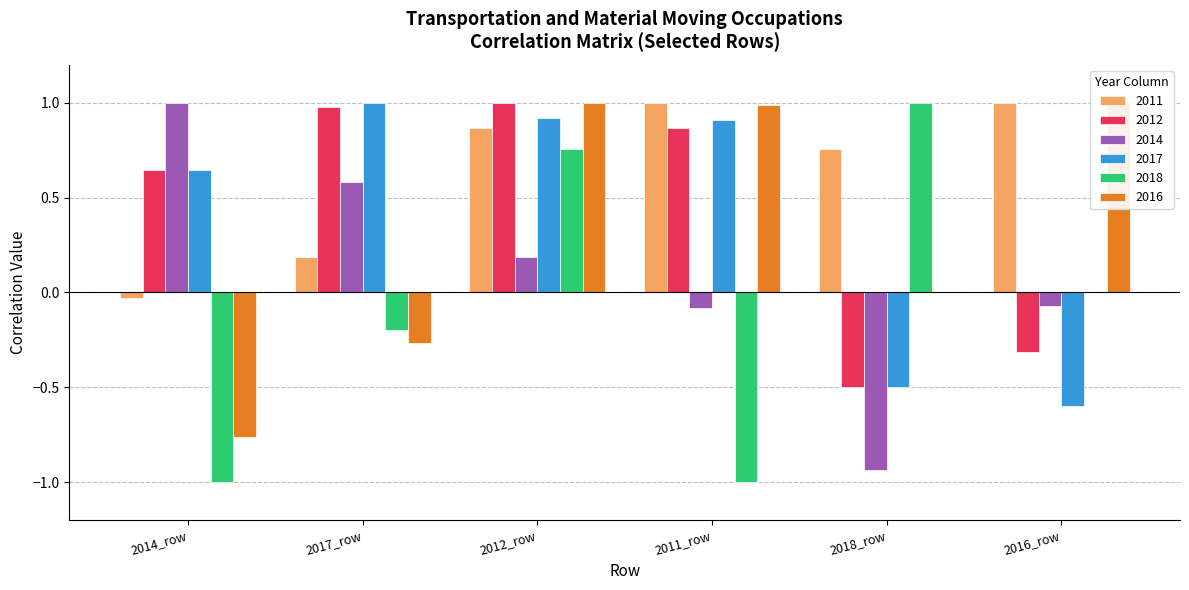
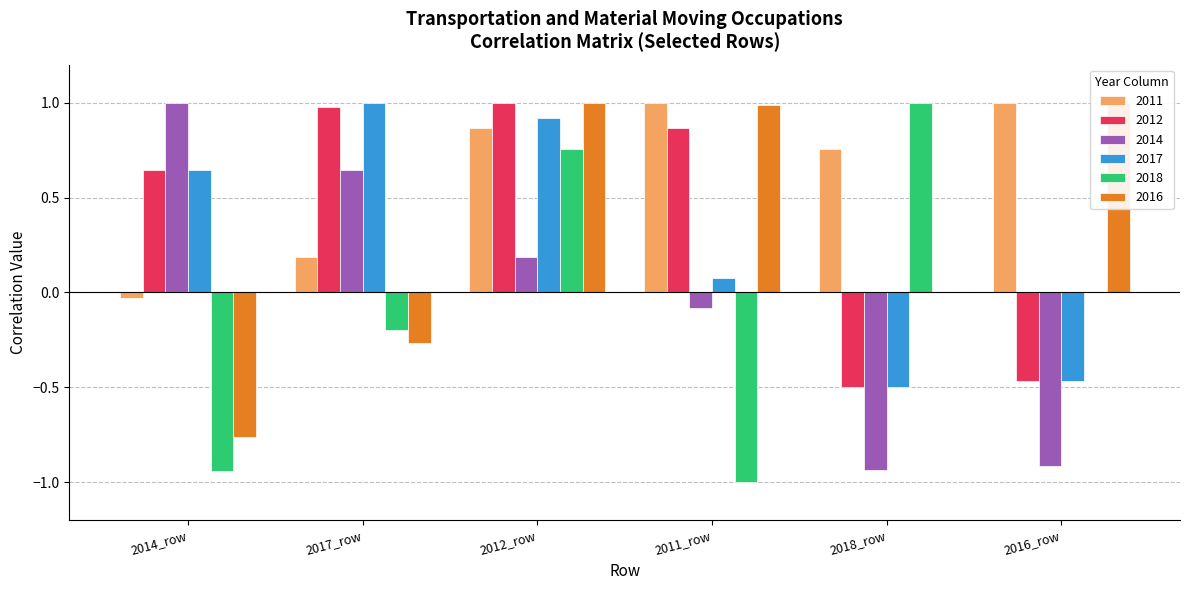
  {
    "2011": {
      "2014_row": -0.03,
      "2017_row": 0.19,
      "2012_row": 0.87,
      "2011_row": 1.00,
      "2018_row": 0.76,
      "2016_row": 1.00
    },
    "2012": {
      "2014_row": 0.65,
      "2017_row": 0.98,
      "2012_row": 1.00,
      "2011_row": 0.87,
      "2018_row": -0.50,
-     "2016_row": -0.31
+     "2016_row": -0.46
    },
    "2014": {
      "2014_row": 1.00,
-     "2017_row": 0.58,
+     "2017_row": 0.65,
      "2012_row": 0.19,
      "2011_row": -0.08,
      "2018_row": -0.93,
-     "2016_row": -0.07
+     "2016_row": -0.91
    },
    "2017": {
      "2014_row": 0.65,
      "2017_row": 1.00,
      "2012_row": 0.92,
-     "2011_row": 0.91,
+     "2011_row": 0.07,
      "2018_row": -0.50,
-     "2016_row": -0.60
+     "2016_row": -0.46
    },
    "2018": {
-     "2014_row": -1.00,
+     "2014_row": -0.94,
      "2017_row": -0.20,
      "2012_row": 0.76,
      "2011_row": -1.00,
      "2018_row": 1.00,
      "2016_row": 0.00
    },
    "2016": {
      "2014_row": -0.76,
      "2017_row": -0.27,
      "2012_row": 1.00,
      "2011_row": 0.99,
      "2018_row": 0.00
    }
  }
